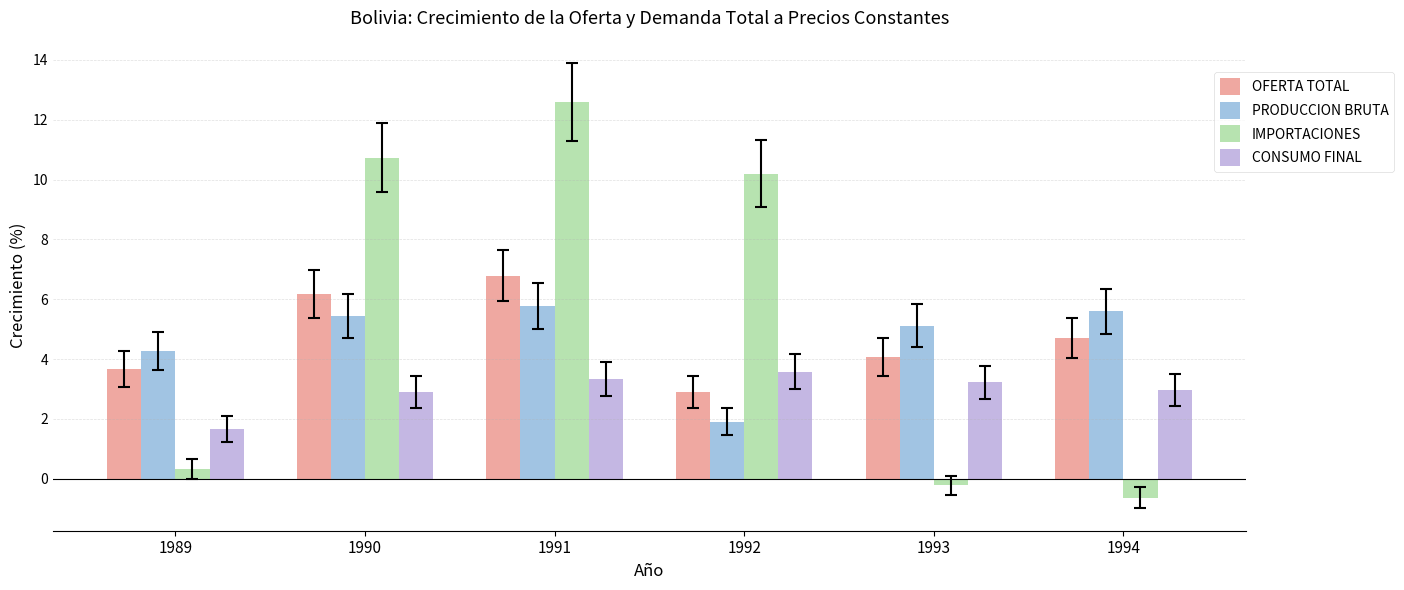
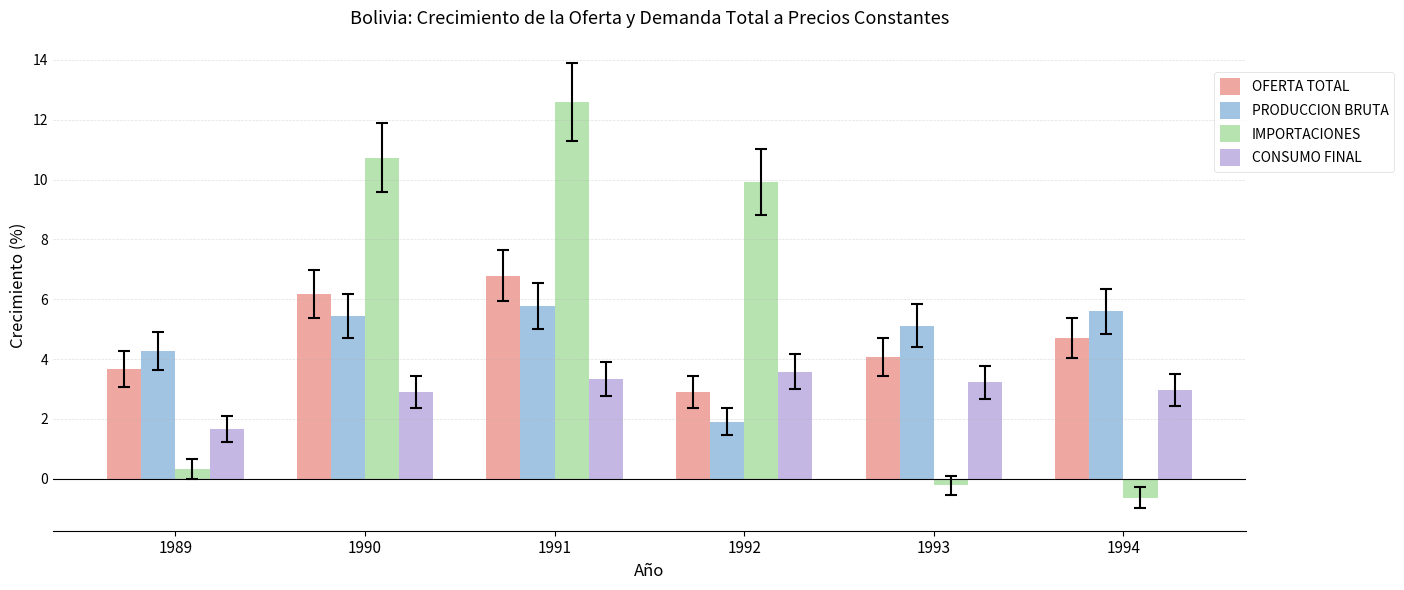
  {
    "OFERTA TOTAL": {
      "1989": 3.7,
      "1990": 6.2,
      "1991": 6.8,
      "1992": 2.9,
      "1993": 4.1,
      "1994": 4.7
    },
    "IMPORTACIONES": {
      "1989": 0.3,
      "1990": 10.7,
      "1991": 12.6,
-     "1992": 10.2,
+     "1992": 9.9,
      "1993": -0.2,
      "1994": -0.6
    }
  }
